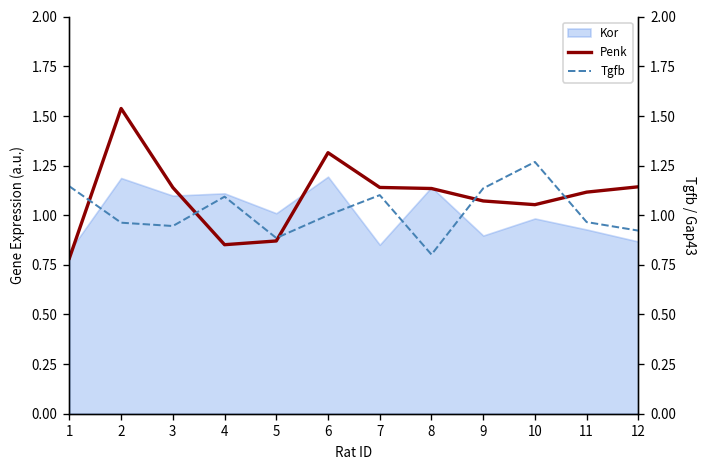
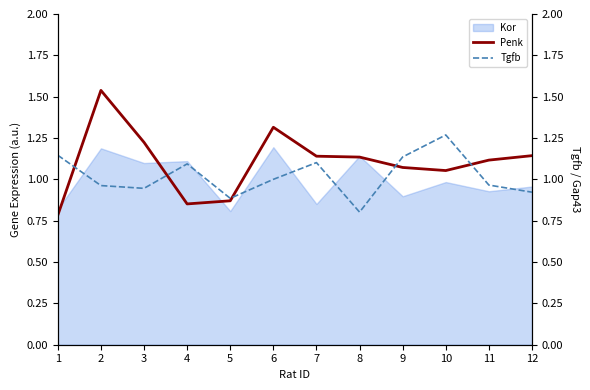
  {
    "Penk": {
      "1": 0.78,
      "2": 1.54,
-     "3": 1.14,
+     "3": 1.22,
      "4": 0.85,
      "5": 0.87,
      "6": 1.32,
      "7": 1.14,
      "9": 1.07,
      "10": 1.05,
      "11": 1.12,
      "12": 1.14
    },
    "Kor": {
      "1": 0.82,
      "2": 1.19,
      "3": 1.10,
      "4": 1.11,
-     "5": 1.01,
+     "5": 0.81,
      "6": 1.19,
      "7": 0.85,
      "9": 0.90,
      "10": 0.98,
      "11": 0.93,
-     "12": 0.87
+     "12": 0.96
    },
    "Tgfb": {
      "1": 1.15,
      "2": 0.96,
      "3": 0.95,
      "4": 1.09,
      "5": 0.89,
      "6": 1.00,
      "7": 1.10,
      "8": 0.80,
      "9": 1.14,
      "10": 1.27,
      "11": 0.97,
      "12": 0.92
    }
  }
